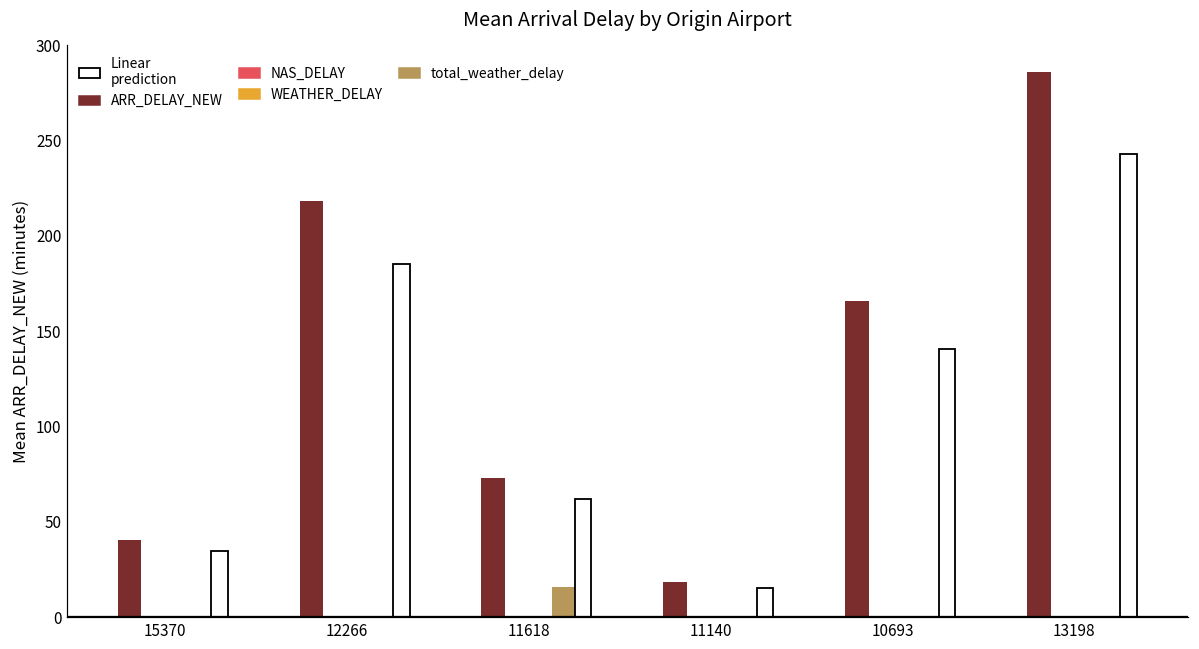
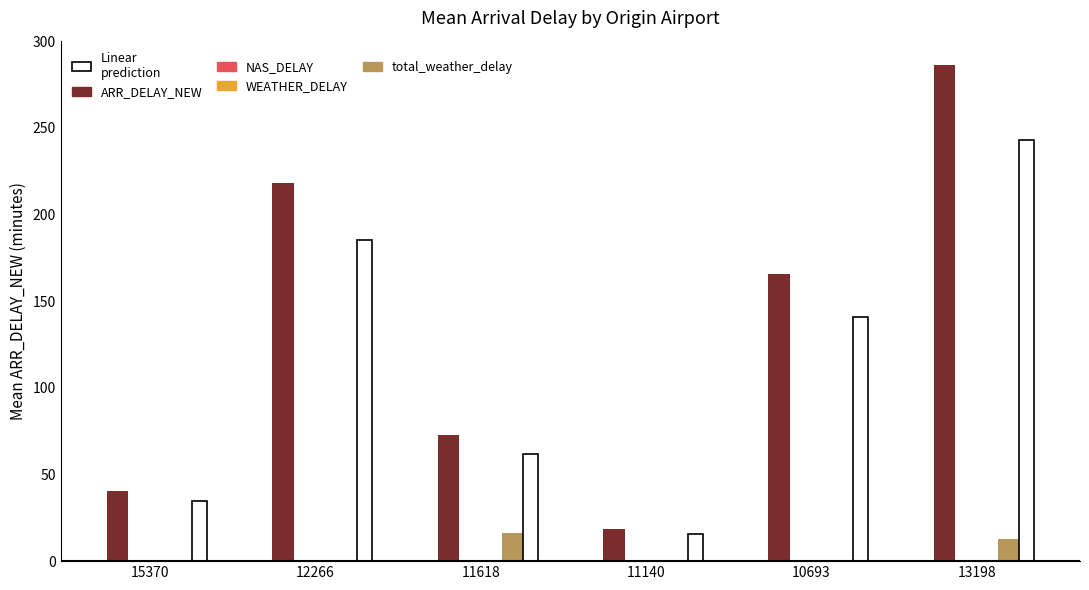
  {
    "ARR_DELAY_NEW": {
      "15370": 41,
      "12266": 218,
      "11618": 73,
      "11140": 18,
      "10693": 166,
      "13198": 286
    },
    "NAS_DELAY": {
      "15370": 0,
      "12266": 0,
      "11618": 0,
      "11140": 0,
      "10693": 0,
      "13198": 0
    },
    "WEATHER_DELAY": {
      "15370": 0,
      "12266": 0,
      "11618": 0,
      "11140": 0,
      "10693": 0,
      "13198": 0
    },
    "total_weather_delay": {
      "15370": 0,
      "12266": 0,
      "11618": 16,
      "11140": 0,
      "10693": 0,
-     "13198": 0
+     "13198": 13
    }
  }
